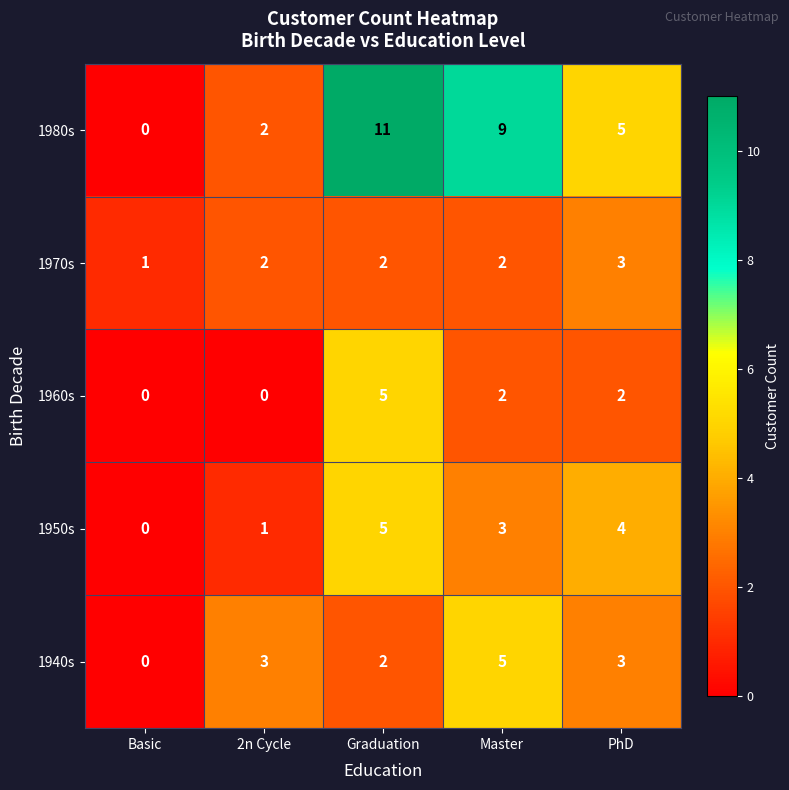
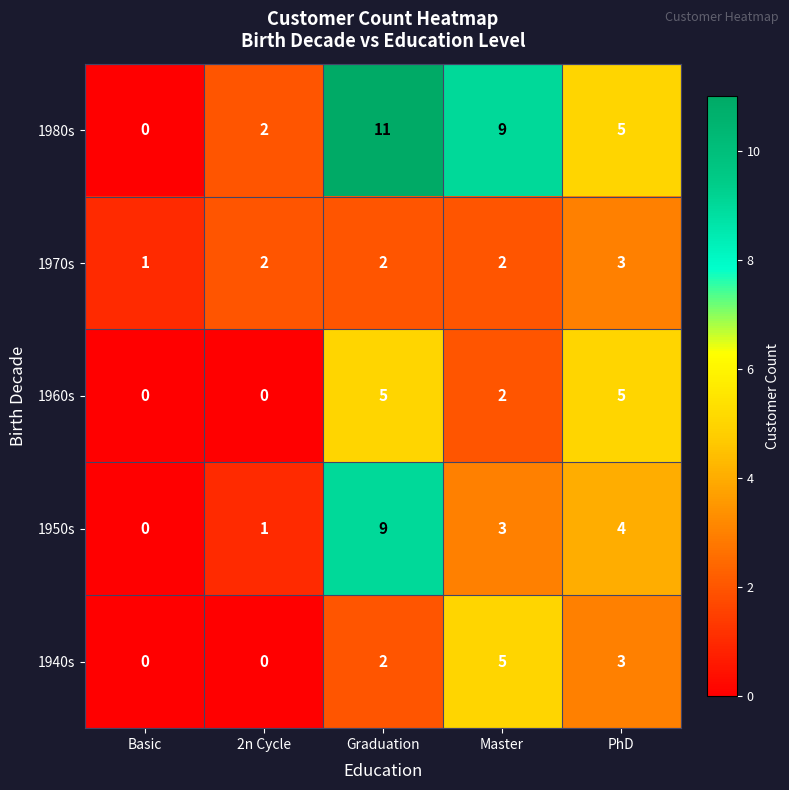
  {
    "1980s": {
      "Basic": 0,
      "2n Cycle": 2,
      "Graduation": 11,
      "Master": 9,
      "PhD": 5
    },
    "1970s": {
      "Basic": 1,
      "2n Cycle": 2,
      "Graduation": 2,
      "Master": 2,
      "PhD": 3
    },
    "1960s": {
      "Basic": 0,
      "2n Cycle": 0,
      "Graduation": 5,
      "Master": 2,
-     "PhD": 2
+     "PhD": 5
    },
    "1950s": {
      "Basic": 0,
      "2n Cycle": 1,
-     "Graduation": 5,
+     "Graduation": 9,
      "Master": 3,
      "PhD": 4
    },
    "1940s": {
      "Basic": 0,
-     "2n Cycle": 3,
+     "2n Cycle": 0,
      "Graduation": 2,
      "Master": 5,
      "PhD": 3
    }
  }
